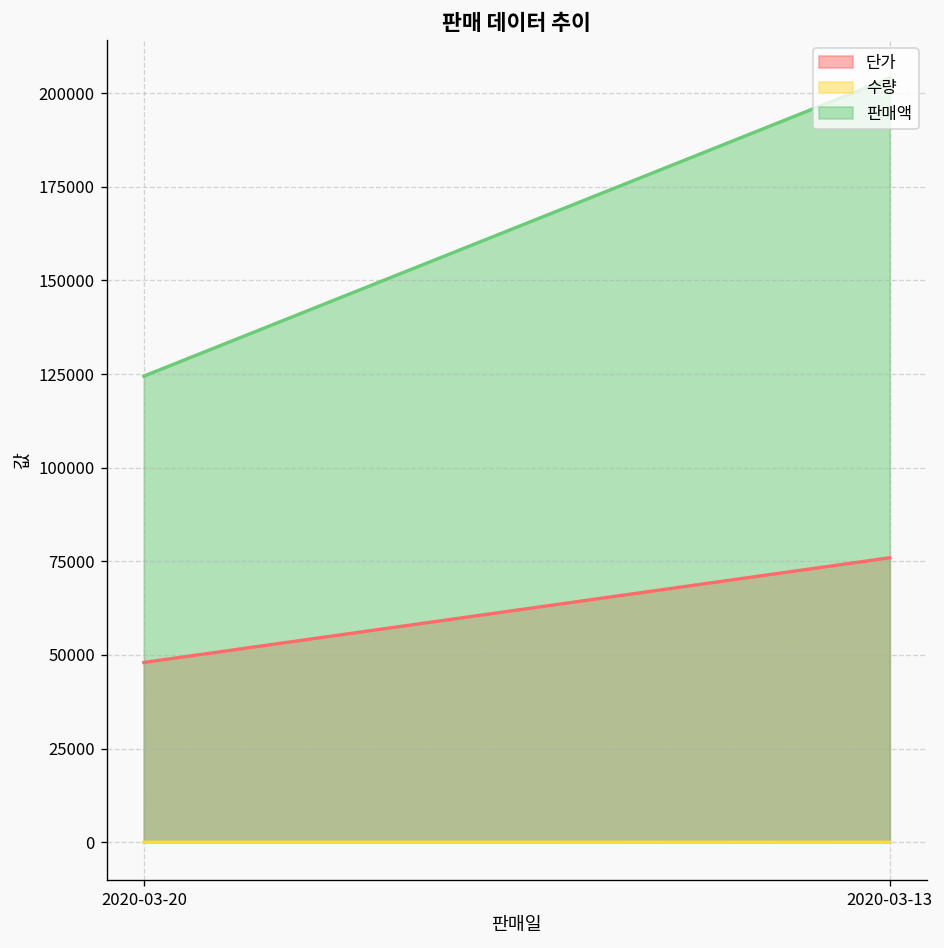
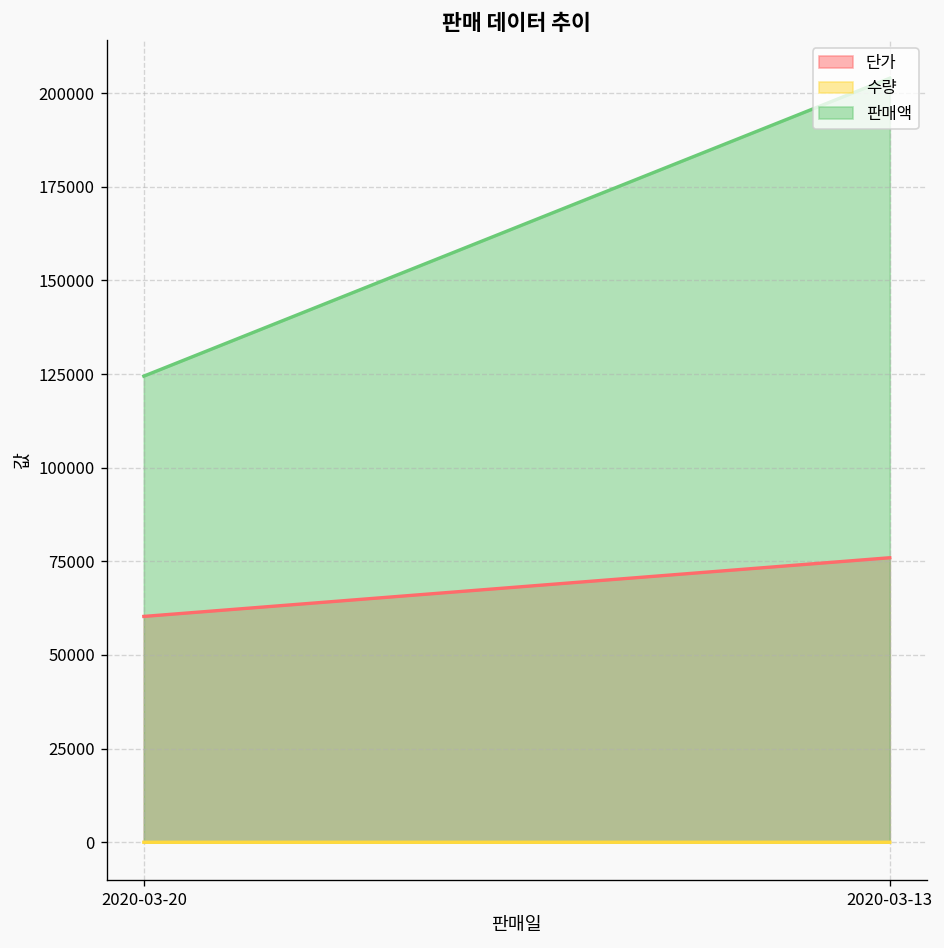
  {
    "단가": {
-     "2020-03-20": 48000,
+     "2020-03-20": 60000,
      "2020-03-13": 76000
    },
    "수량": {
      "2020-03-20": 0,
      "2020-03-13": 0
    },
    "판매액": {
      "2020-03-20": 124000
    }
  }
